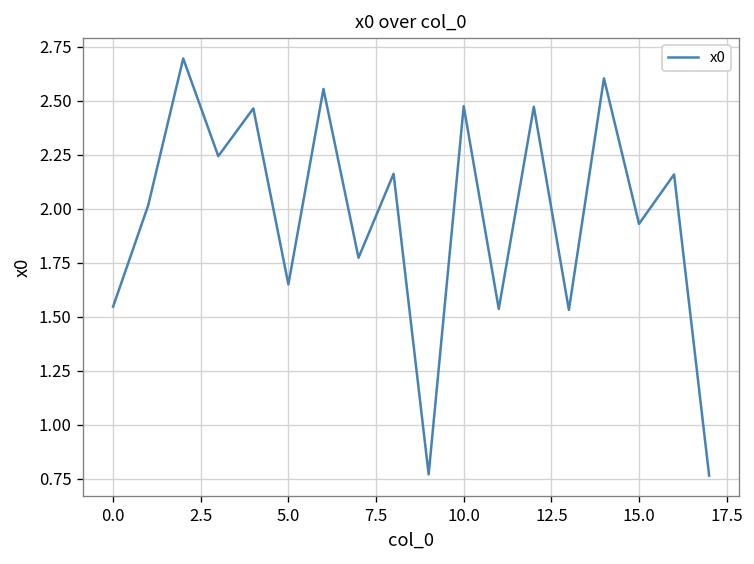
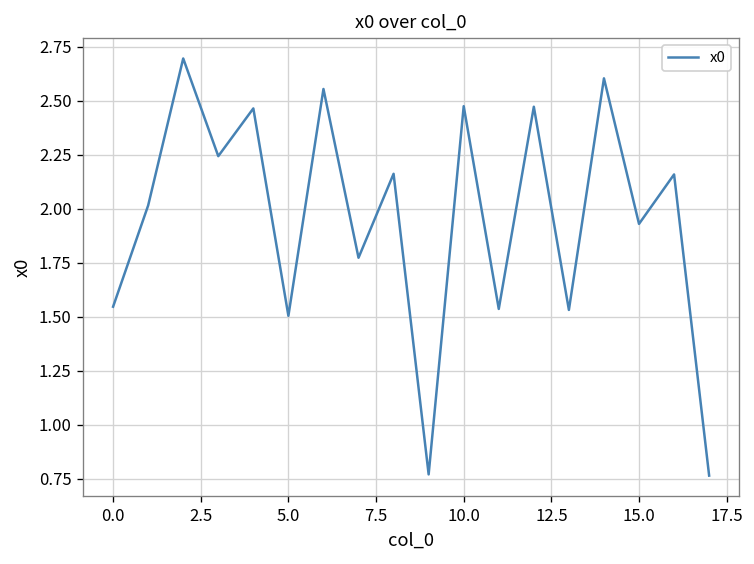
  {
    "0.0": 1.55,
-   "5.0": 1.65,
+   "5.0": 1.50,
    "10.0": 2.47,
    "15.0": 1.93
  }
